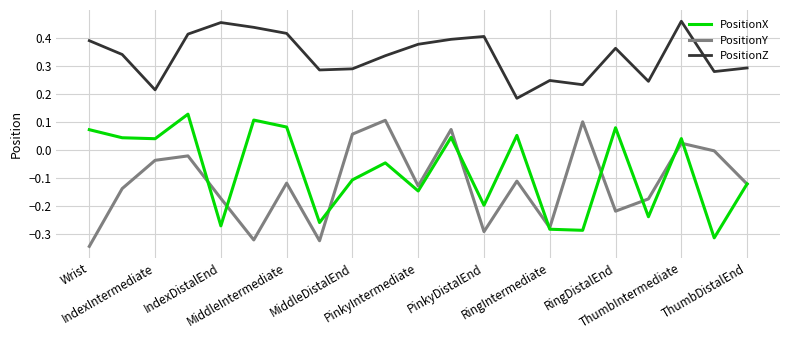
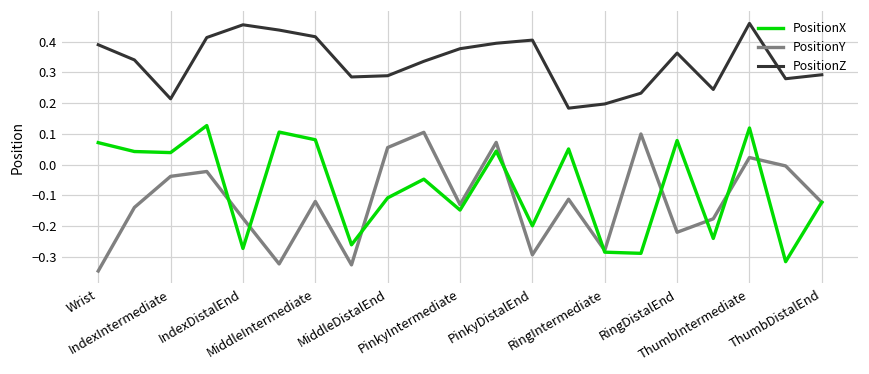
  {
    "PositionX": {
      "Wrist": 0.07,
      "IndexIntermediate": 0.04,
      "IndexDistalEnd": -0.27,
      "MiddleIntermediate": 0.08,
      "MiddleDistalEnd": -0.11,
      "PinkyIntermediate": -0.15,
      "PinkyDistalEnd": -0.20,
      "RingDistalEnd": 0.08,
-     "ThumbIntermediate": 0.04
+     "ThumbIntermediate": 0.12
    },
    "PositionY": {
      "Wrist": -0.35,
      "IndexIntermediate": -0.04,
      "IndexDistalEnd": -0.17,
      "MiddleIntermediate": -0.12,
      "MiddleDistalEnd": 0.06,
      "PinkyIntermediate": -0.13,
      "PinkyDistalEnd": -0.29,
      "RingDistalEnd": -0.22,
      "ThumbIntermediate": 0.02
    },
    "PositionZ": {
      "Wrist": 0.39,
      "IndexIntermediate": 0.21,
      "IndexDistalEnd": 0.45,
      "MiddleIntermediate": 0.42,
      "MiddleDistalEnd": 0.29,
      "PinkyIntermediate": 0.38,
      "PinkyDistalEnd": 0.40,
-     "RingIntermediate": 0.25,
+     "RingIntermediate": 0.20,
      "RingDistalEnd": 0.36,
      "ThumbIntermediate": 0.46,
      "ThumbDistalEnd": 0.29
    }
  }
